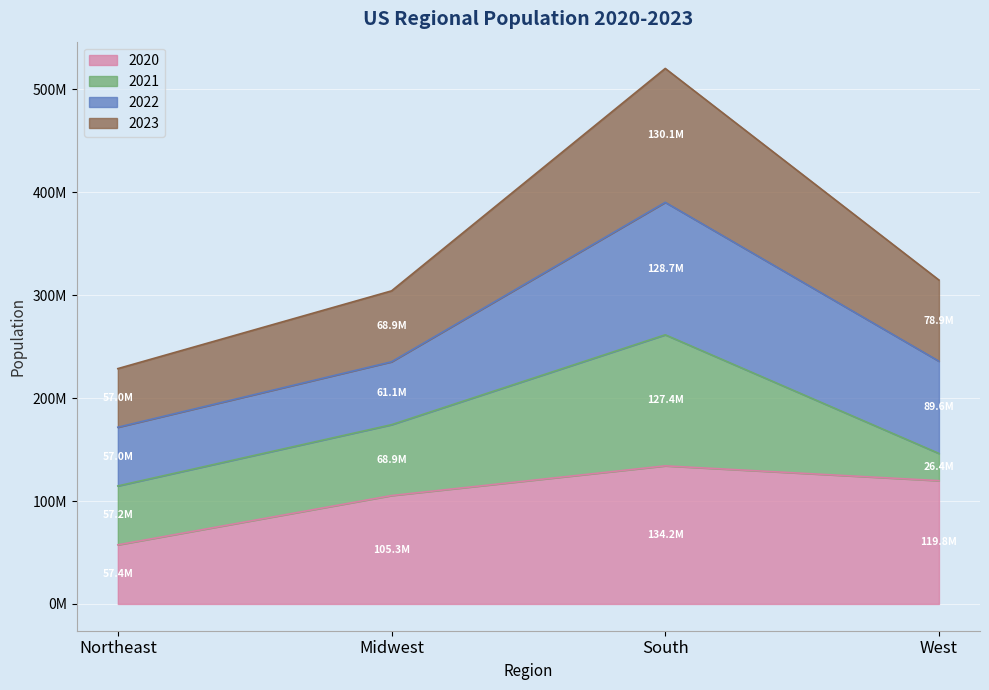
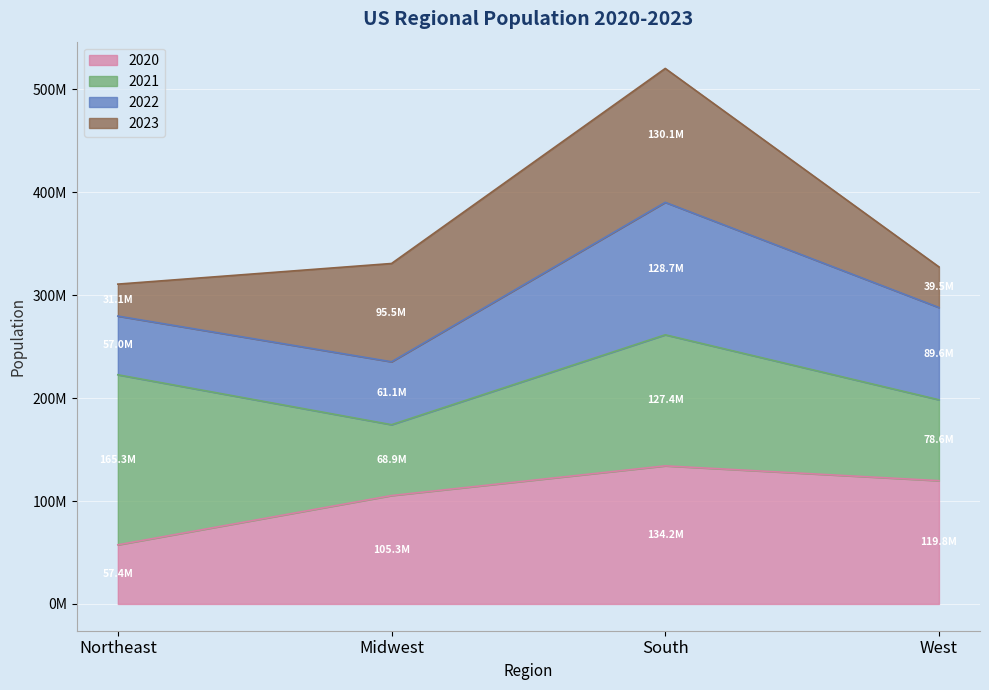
  {
    "2020": {
      "Northeast": "57000000",
      "Midwest": "105000000",
      "South": "134000000",
      "West": "120000000"
    },
    "2021": {
-     "Northeast": "57000000",
+     "Northeast": "165000000",
      "Midwest": "174000000",
      "South": "127000000",
-     "West": "26000000"
+     "West": "79000000"
    },
    "2022": {
      "Northeast": "57000000",
      "Midwest": "235000000",
      "South": "129000000",
      "West": "90000000"
    },
    "2023": {
-     "Northeast": "57000000",
-     "Midwest": "68.9M",
-     "West": "79000000"
+     "Northeast": "31000000",
+     "Midwest": "95.5M",
+     "West": "40000000"
    }
  }
